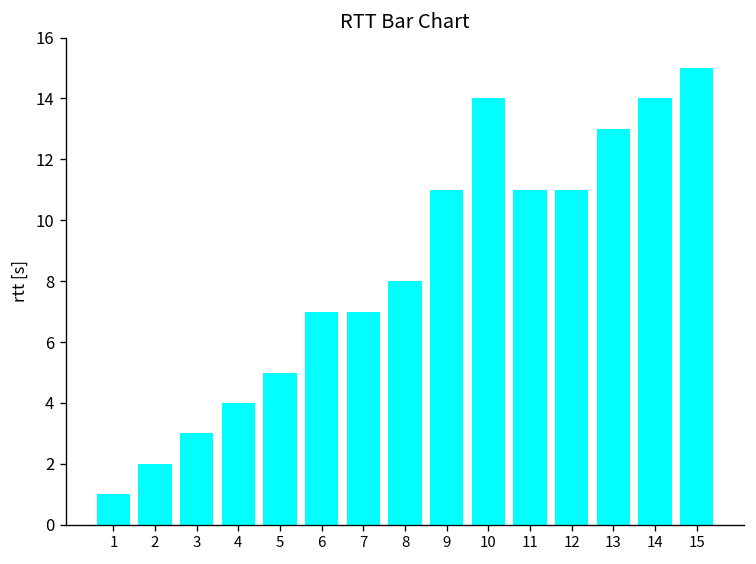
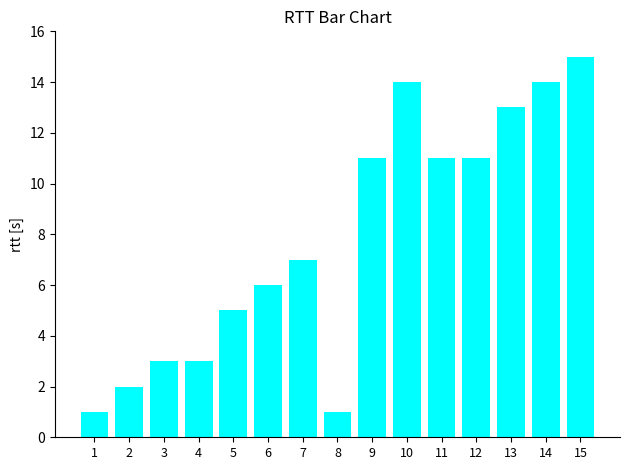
  {
    "1": 1,
    "2": 2,
    "3": 3,
-   "4": 4,
+   "4": 3,
    "5": 5,
-   "6": 7,
+   "6": 6,
    "7": 7,
-   "8": 8,
+   "8": 1,
    "9": 11,
    "10": 14,
    "11": 11,
    "12": 11,
    "13": 13,
    "14": 14,
    "15": 15
  }
